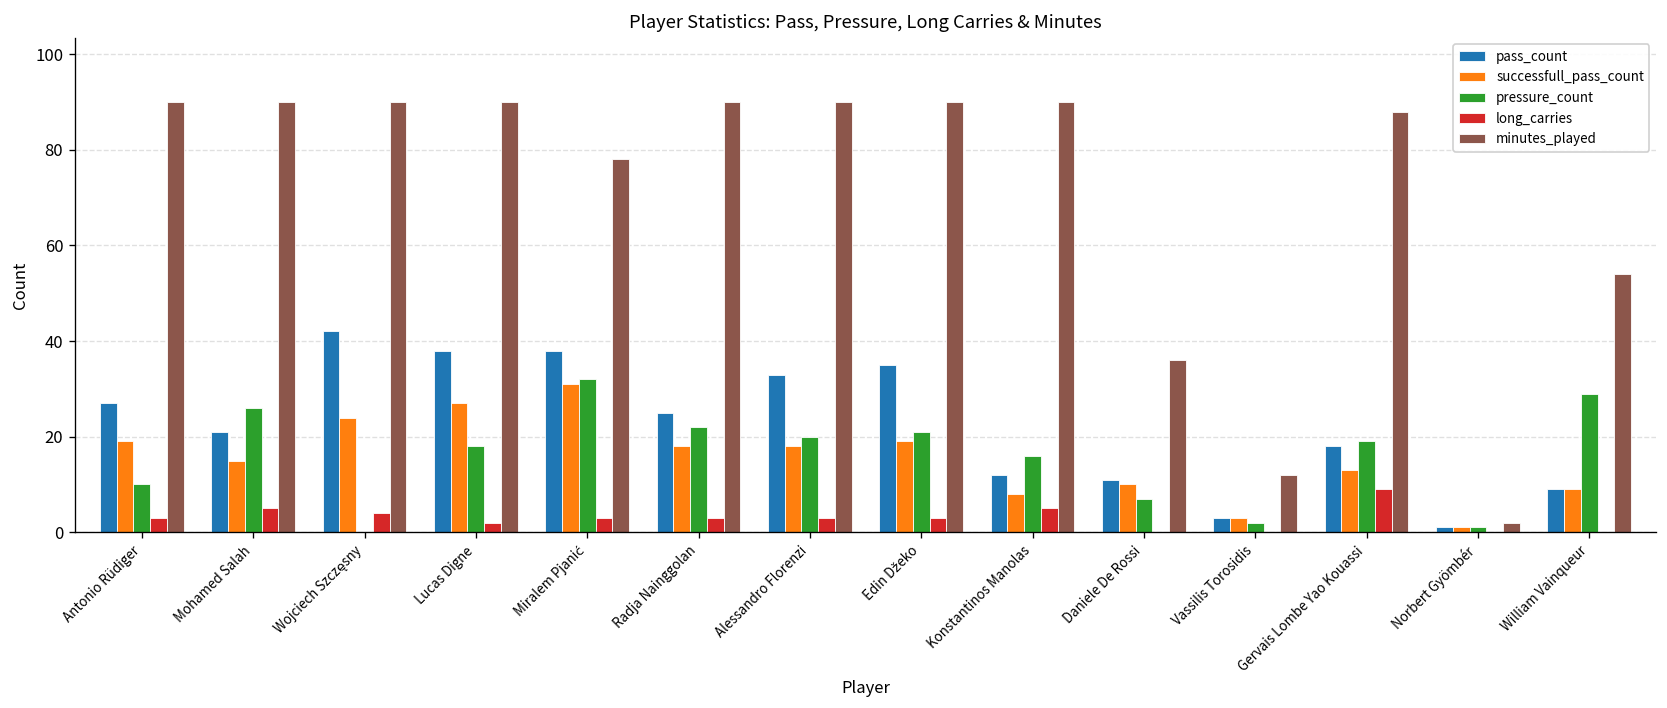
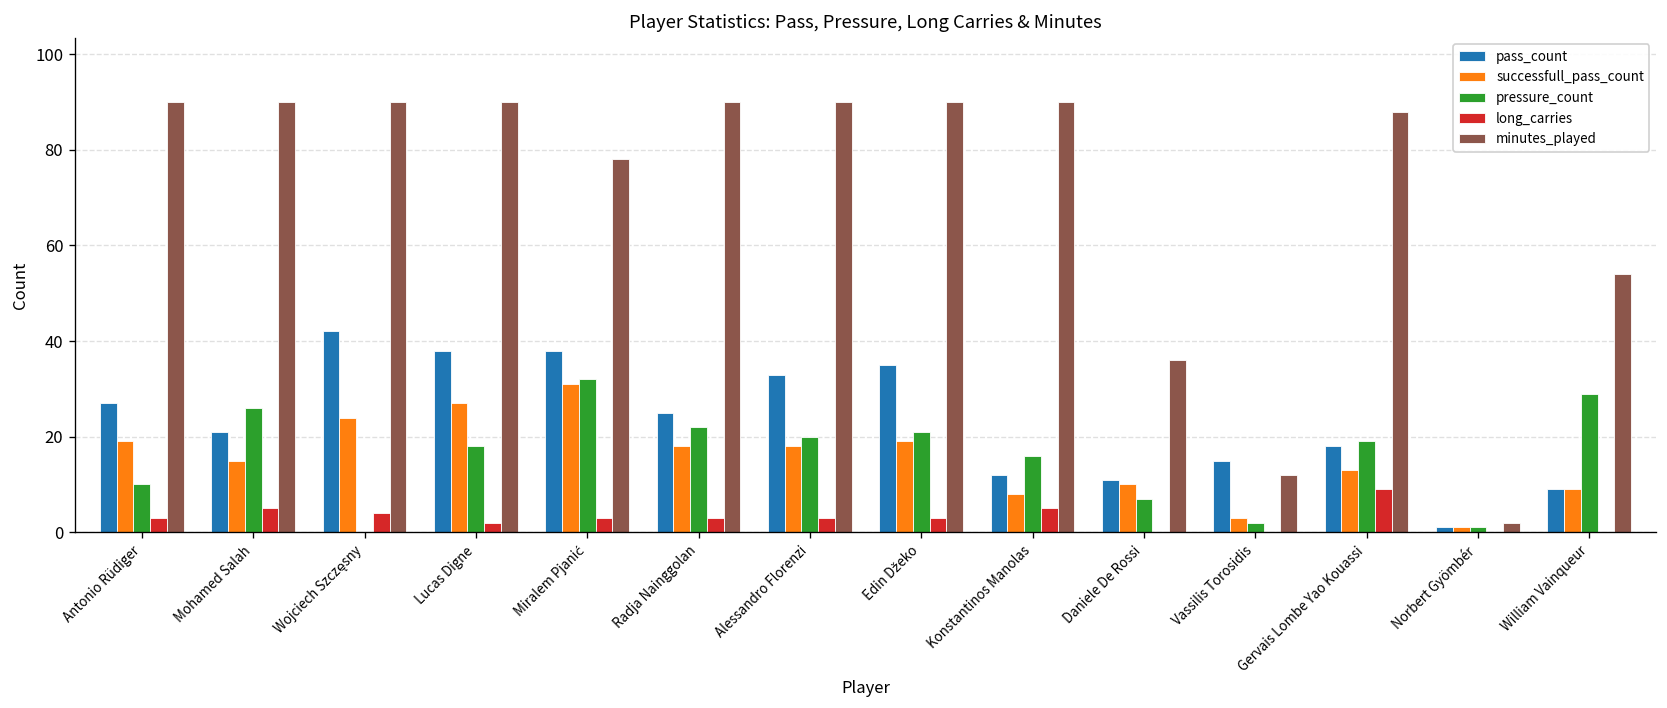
  {
    "pass_count": {
      "Antonio Rüdiger": 27,
      "Mohamed Salah": 21,
      "Wojciech Szczęsny": 42,
      "Lucas Digne": 38,
      "Miralem Pjanić": 38,
      "Radja Nainggolan": 25,
      "Alessandro Florenzi": 33,
      "Edin Džeko": 35,
      "Konstantinos Manolas": 12,
      "Daniele De Rossi": 11,
-     "Vassilis Torosidis": 3,
+     "Vassilis Torosidis": 15,
      "Gervais Lombe Yao Kouassi": 18,
      "Norbert Gyömbér": 1,
      "William Vainqueur": 9
    },
    "successfull_pass_count": {
      "Antonio Rüdiger": 19,
      "Mohamed Salah": 15,
      "Wojciech Szczęsny": 24,
      "Lucas Digne": 27,
      "Miralem Pjanić": 31,
      "Radja Nainggolan": 18,
      "Alessandro Florenzi": 18,
      "Edin Džeko": 19,
      "Konstantinos Manolas": 8,
      "Daniele De Rossi": 10,
      "Vassilis Torosidis": 3,
      "Gervais Lombe Yao Kouassi": 13,
      "Norbert Gyömbér": 1,
      "William Vainqueur": 9
    },
    "pressure_count": {
      "Antonio Rüdiger": 10,
      "Mohamed Salah": 26,
      "Wojciech Szczęsny": 0,
      "Lucas Digne": 18,
      "Miralem Pjanić": 32,
      "Radja Nainggolan": 22,
      "Alessandro Florenzi": 20,
      "Edin Džeko": 21,
      "Konstantinos Manolas": 16,
      "Daniele De Rossi": 7,
      "Vassilis Torosidis": 2,
      "Gervais Lombe Yao Kouassi": 19,
      "Norbert Gyömbér": 1,
      "William Vainqueur": 29
    },
    "long_carries": {
      "Antonio Rüdiger": 3,
      "Mohamed Salah": 5,
      "Wojciech Szczęsny": 4,
      "Lucas Digne": 2,
      "Miralem Pjanić": 3,
      "Radja Nainggolan": 3,
      "Alessandro Florenzi": 3,
      "Edin Džeko": 3,
      "Konstantinos Manolas": 5,
      "Daniele De Rossi": 0,
      "Vassilis Torosidis": 0,
      "Gervais Lombe Yao Kouassi": 9,
      "Norbert Gyömbér": 0,
      "William Vainqueur": 0
    },
    "minutes_played": {
      "Antonio Rüdiger": 90,
      "Mohamed Salah": 90,
      "Wojciech Szczęsny": 90,
      "Lucas Digne": 90,
      "Miralem Pjanić": 78,
      "Radja Nainggolan": 90,
      "Alessandro Florenzi": 90,
      "Edin Džeko": 90,
      "Konstantinos Manolas": 90,
      "Daniele De Rossi": 36,
      "Vassilis Torosidis": 12,
      "Gervais Lombe Yao Kouassi": 88,
      "Norbert Gyömbér": 2,
      "William Vainqueur": 54
    }
  }
